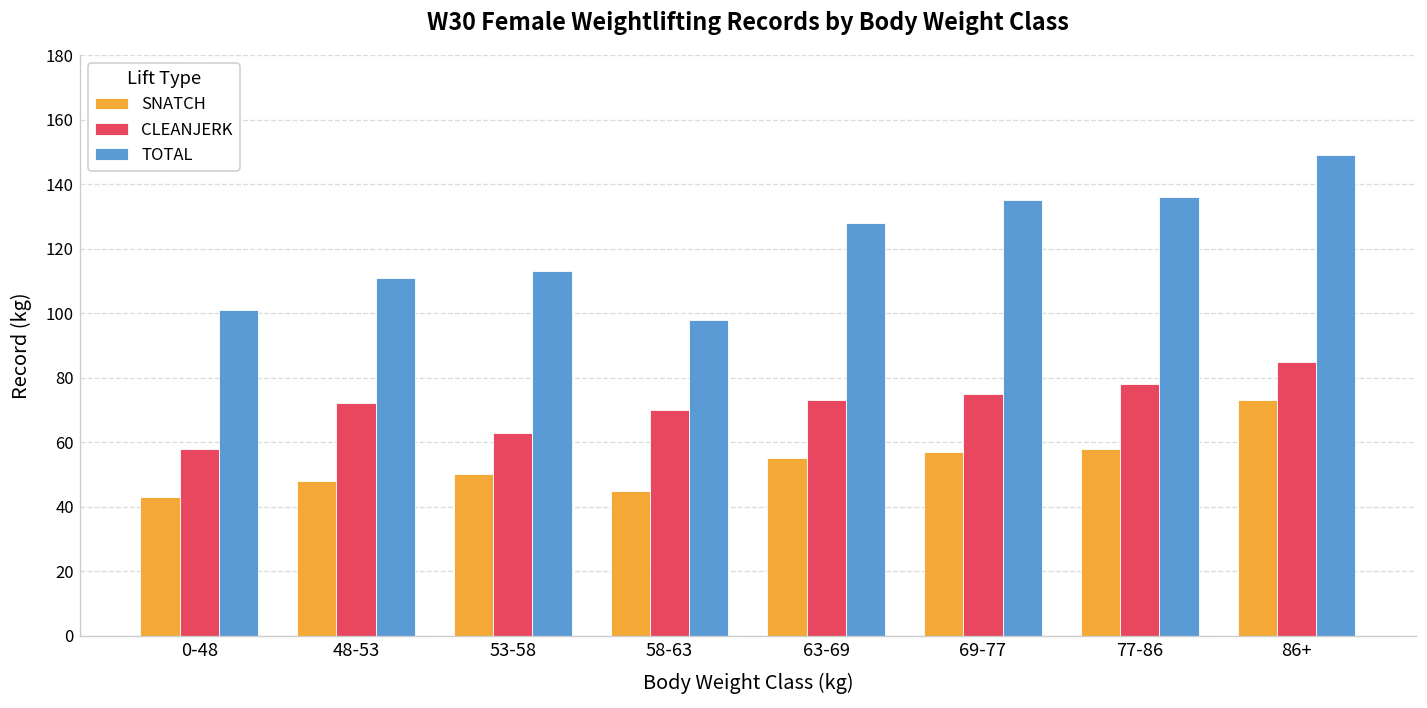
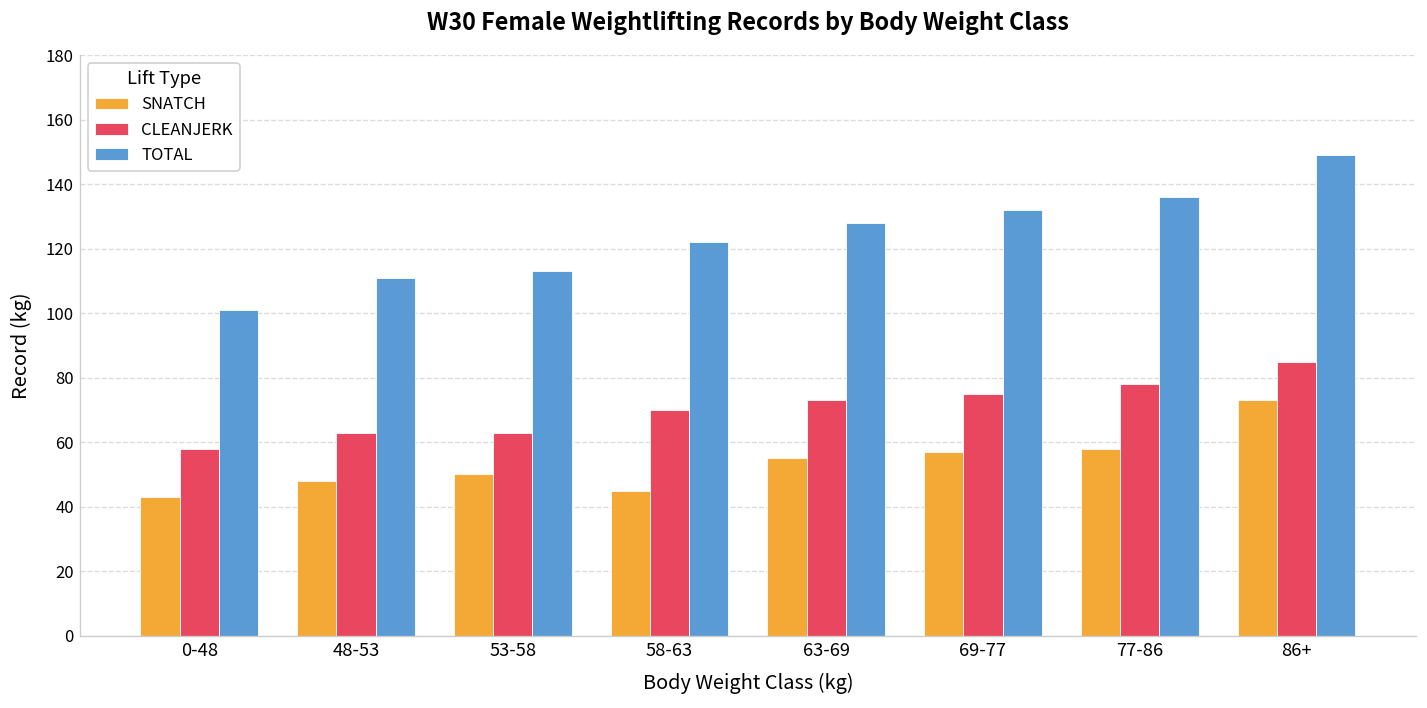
  {
    "SNATCH": {
      "0-48": 43,
      "48-53": 48,
      "53-58": 50,
      "58-63": 45,
      "63-69": 55,
      "69-77": 57,
      "77-86": 58,
      "86+": 73
    },
    "CLEANJERK": {
      "0-48": 58,
-     "48-53": 72,
+     "48-53": 63,
      "53-58": 63,
      "58-63": 70,
      "63-69": 73,
      "69-77": 75,
      "77-86": 78,
      "86+": 85
    },
    "TOTAL": {
      "0-48": 101,
      "48-53": 111,
      "53-58": 113,
-     "58-63": 98,
+     "58-63": 122,
      "63-69": 128,
-     "69-77": 135,
+     "69-77": 132,
      "77-86": 136,
      "86+": 149
    }
  }
